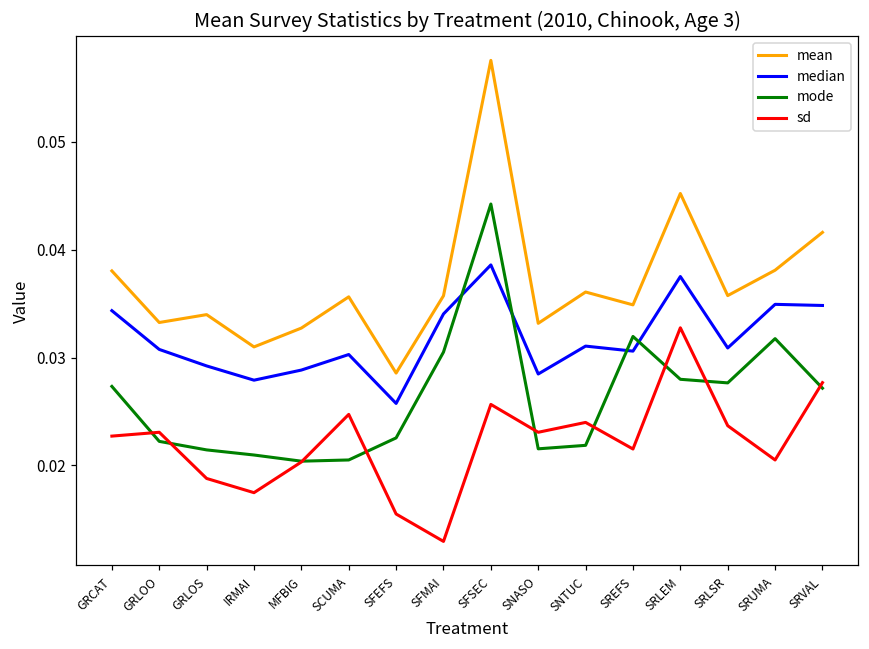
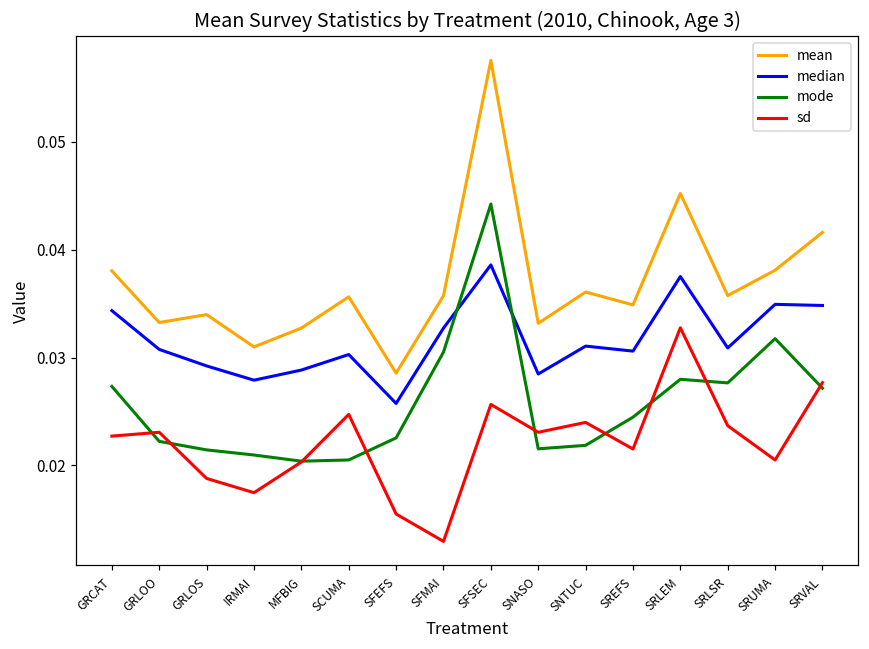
  {
    "mean": {
      "GRCAT": 0.038,
      "GRLOO": 0.033,
      "GRLOS": 0.034,
      "IRMAI": 0.031,
      "MFBIG": 0.033,
      "SCUMA": 0.036,
      "SFEFS": 0.029,
      "SFMAI": 0.036,
      "SFSEC": 0.058,
      "SNASO": 0.033,
      "SNTUC": 0.036,
      "SREFS": 0.035,
      "SRLEM": 0.045,
      "SRLSR": 0.036,
      "SRUMA": 0.038,
      "SRVAL": 0.042
    },
    "median": {
      "GRCAT": 0.034,
      "GRLOO": 0.031,
      "GRLOS": 0.029,
      "IRMAI": 0.028,
      "MFBIG": 0.029,
      "SCUMA": 0.030,
      "SFEFS": 0.026,
-     "SFMAI": 0.034,
+     "SFMAI": 0.033,
      "SFSEC": 0.039,
      "SNASO": 0.028,
      "SNTUC": 0.031,
      "SREFS": 0.031,
      "SRLEM": 0.038,
      "SRLSR": 0.031,
      "SRUMA": 0.035,
      "SRVAL": 0.035
    },
    "mode": {
      "GRCAT": 0.027,
      "GRLOO": 0.022,
      "GRLOS": 0.021,
      "IRMAI": 0.021,
      "SCUMA": 0.021,
      "SFEFS": 0.023,
      "SFMAI": 0.031,
      "SFSEC": 0.044,
      "SNASO": 0.022,
      "SNTUC": 0.022,
-     "SREFS": 0.032,
+     "SREFS": 0.024,
      "SRLEM": 0.028,
      "SRLSR": 0.028,
      "SRUMA": 0.032,
      "SRVAL": 0.027
    },
    "sd": {
      "GRCAT": 0.023,
      "GRLOO": 0.023,
      "GRLOS": 0.019,
      "IRMAI": 0.017,
      "SCUMA": 0.025,
      "SFEFS": 0.016,
      "SFMAI": 0.013,
      "SFSEC": 0.026,
      "SNASO": 0.023,
      "SNTUC": 0.024,
      "SREFS": 0.022,
      "SRLEM": 0.033,
      "SRLSR": 0.024,
      "SRUMA": 0.021,
      "SRVAL": 0.028
    }
  }
